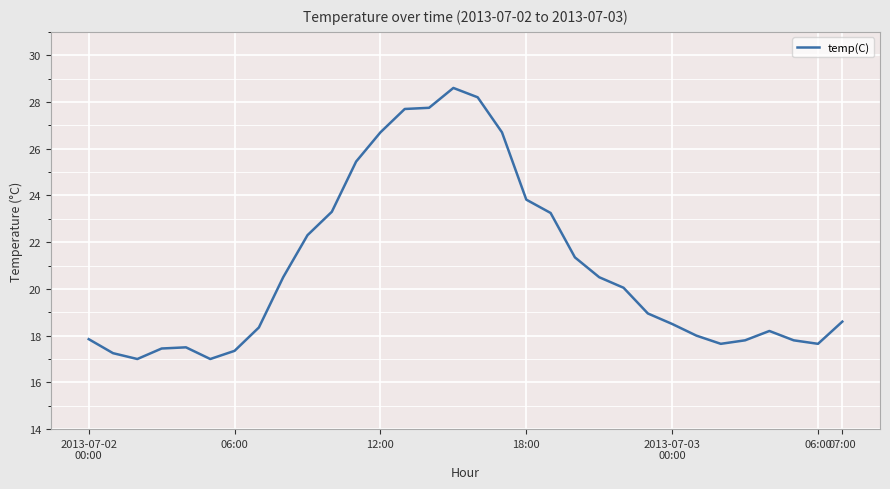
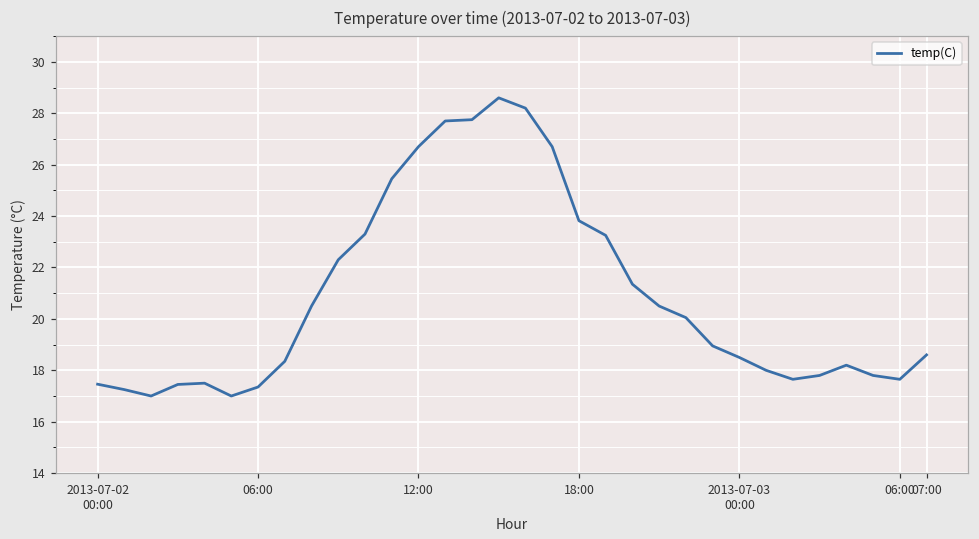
  {
-   "2013-07-02 00:00": 17.9,
+   "2013-07-02 00:00": 17.5,
    "12:00": 26.7,
    "18:00": 23.8,
    "2013-07-03 00:00": 18.5
  }
